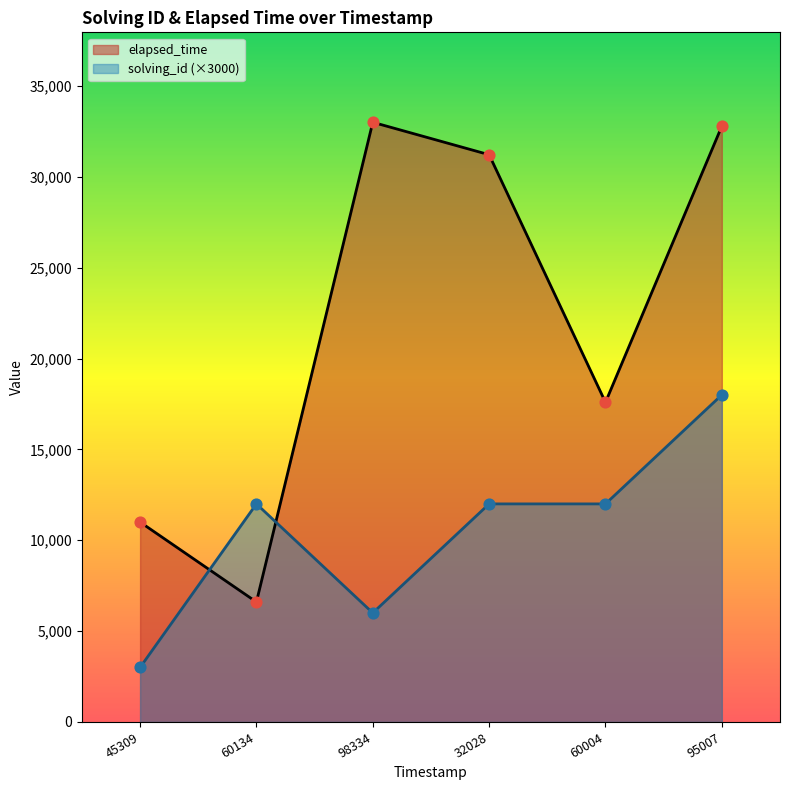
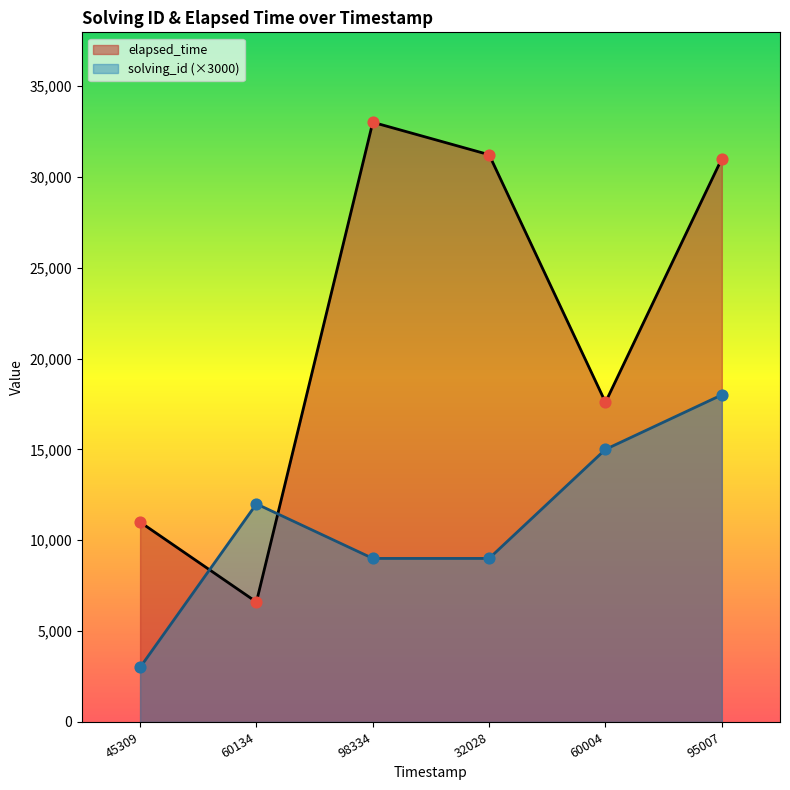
  {
    "elapsed_time": {
      "45309": "11,000",
      "60134": "6,600",
      "98334": "33,000",
      "32028": "31,200",
      "60004": "17,600",
-     "95007": "32,800"
+     "95007": "31,000"
    },
    "solving_id (×3000)": {
      "45309": "3,000",
      "60134": "12,000",
-     "98334": "6,000",
-     "32028": "12,000",
-     "60004": "12,000",
+     "98334": "9,000",
+     "32028": "9,000",
+     "60004": "15,000",
      "95007": "18,000"
    }
  }
